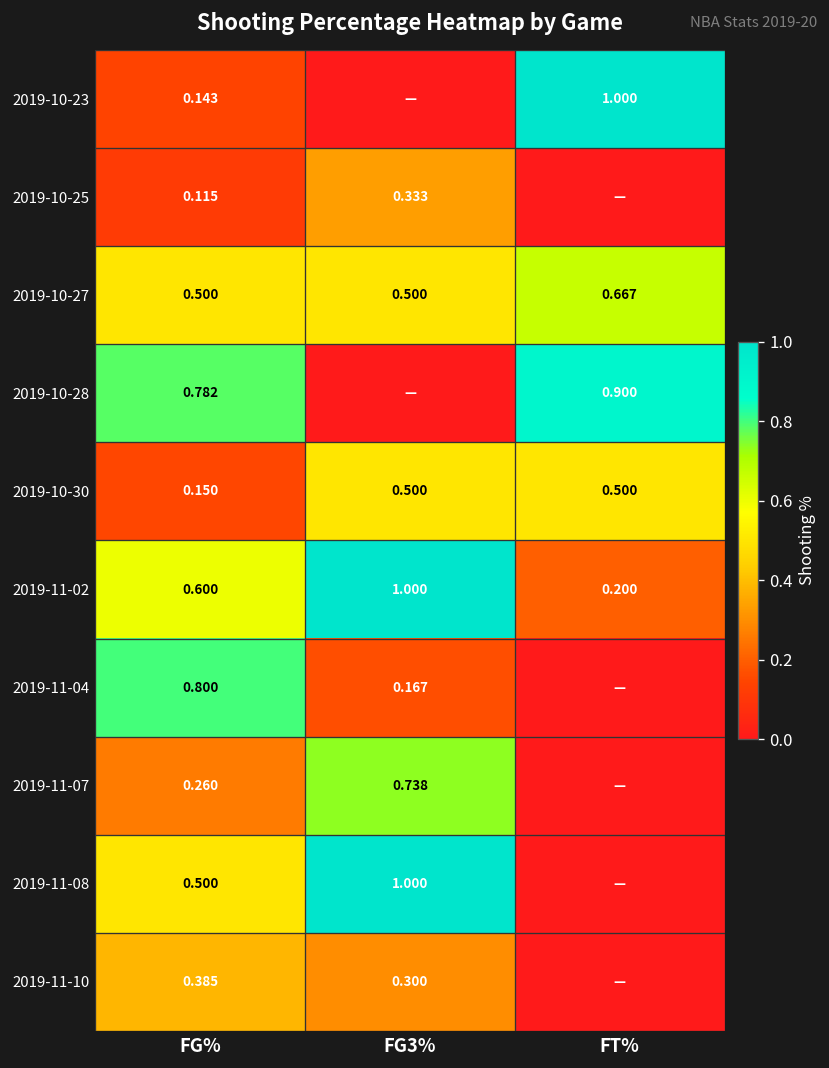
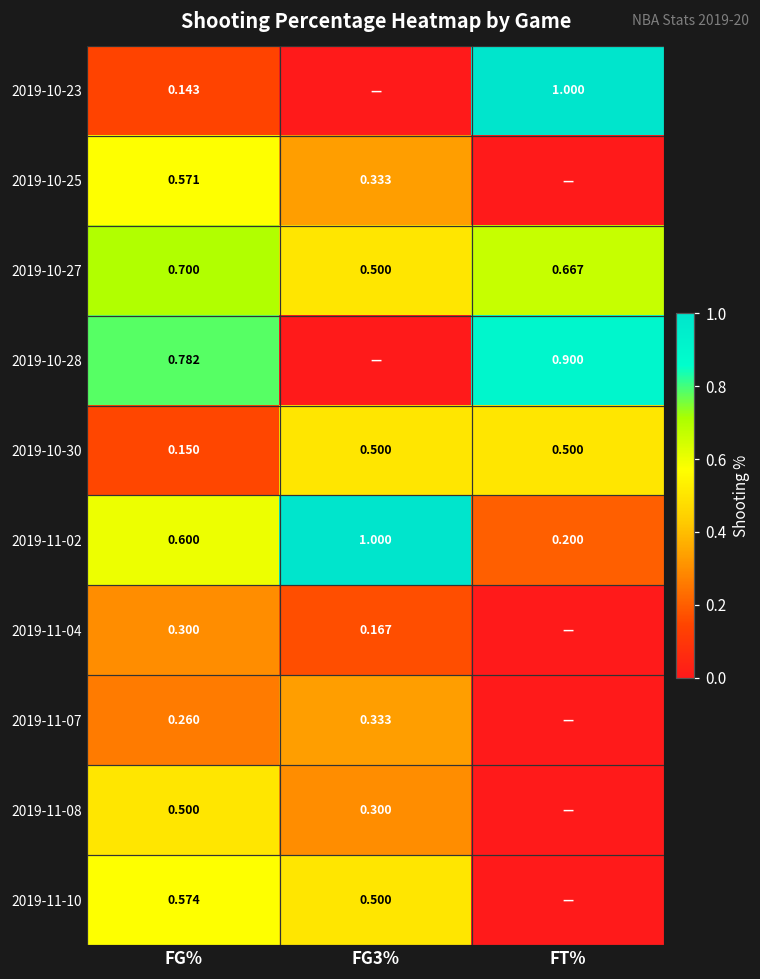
  {
    "2019-10-23": {
      "FG%": 0.143,
      "FT%": 1.000
    },
    "2019-10-25": {
-     "FG%": 0.115,
+     "FG%": 0.571,
      "FG3%": 0.333
    },
    "2019-10-27": {
-     "FG%": 0.500,
+     "FG%": 0.700,
      "FG3%": 0.500,
      "FT%": 0.667
    },
    "2019-10-28": {
      "FG%": 0.782,
      "FT%": 0.900
    },
    "2019-10-30": {
      "FG%": 0.150,
      "FG3%": 0.500,
      "FT%": 0.500
    },
    "2019-11-02": {
      "FG%": 0.600,
      "FG3%": 1.000,
      "FT%": 0.200
    },
    "2019-11-04": {
-     "FG%": 0.800,
+     "FG%": 0.300,
      "FG3%": 0.167
    },
    "2019-11-07": {
      "FG%": 0.260,
-     "FG3%": 0.738
+     "FG3%": 0.333
    },
    "2019-11-08": {
      "FG%": 0.500,
-     "FG3%": 1.000
+     "FG3%": 0.300
    },
    "2019-11-10": {
-     "FG%": 0.385,
-     "FG3%": 0.300
+     "FG%": 0.574,
+     "FG3%": 0.500
    }
  }
